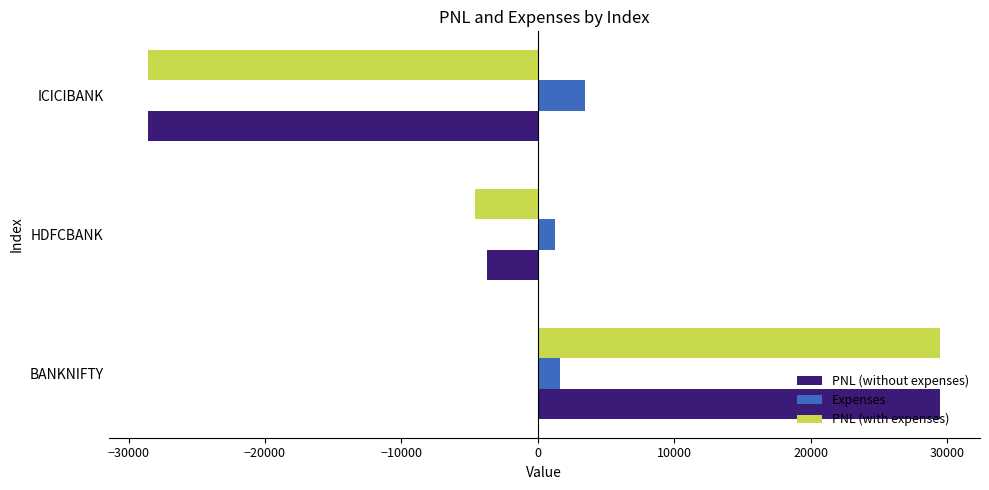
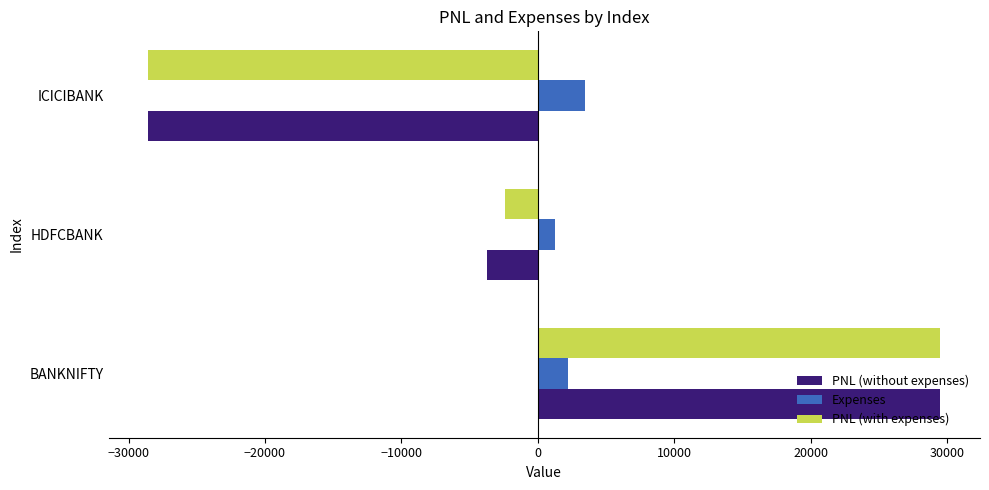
  {
    "PNL (without expenses)": {
      "ICICIBANK": -28600,
      "HDFCBANK": -3700,
      "BANKNIFTY": 29500
    },
    "Expenses": {
      "ICICIBANK": 3400,
      "HDFCBANK": 1200,
-     "BANKNIFTY": 1600
+     "BANKNIFTY": 2200
    },
    "PNL (with expenses)": {
      "ICICIBANK": -28600,
-     "HDFCBANK": -4600,
+     "HDFCBANK": -2400,
      "BANKNIFTY": 29500
    }
  }
